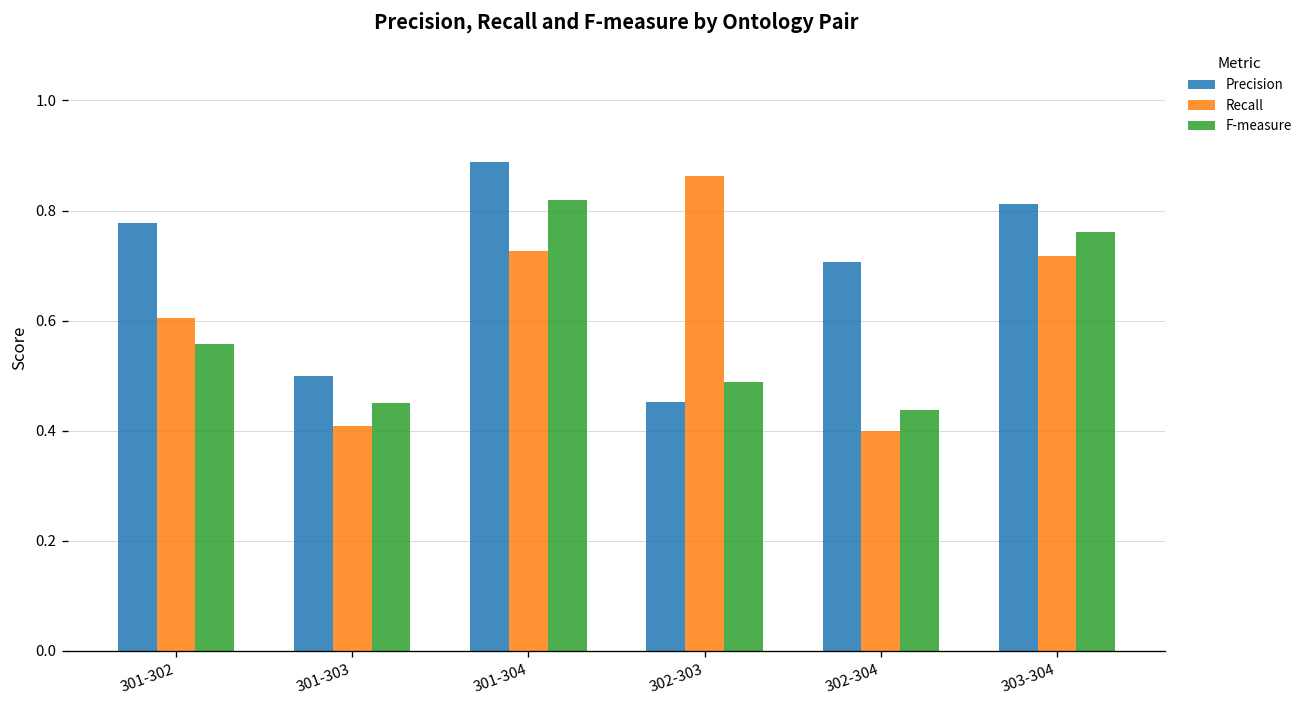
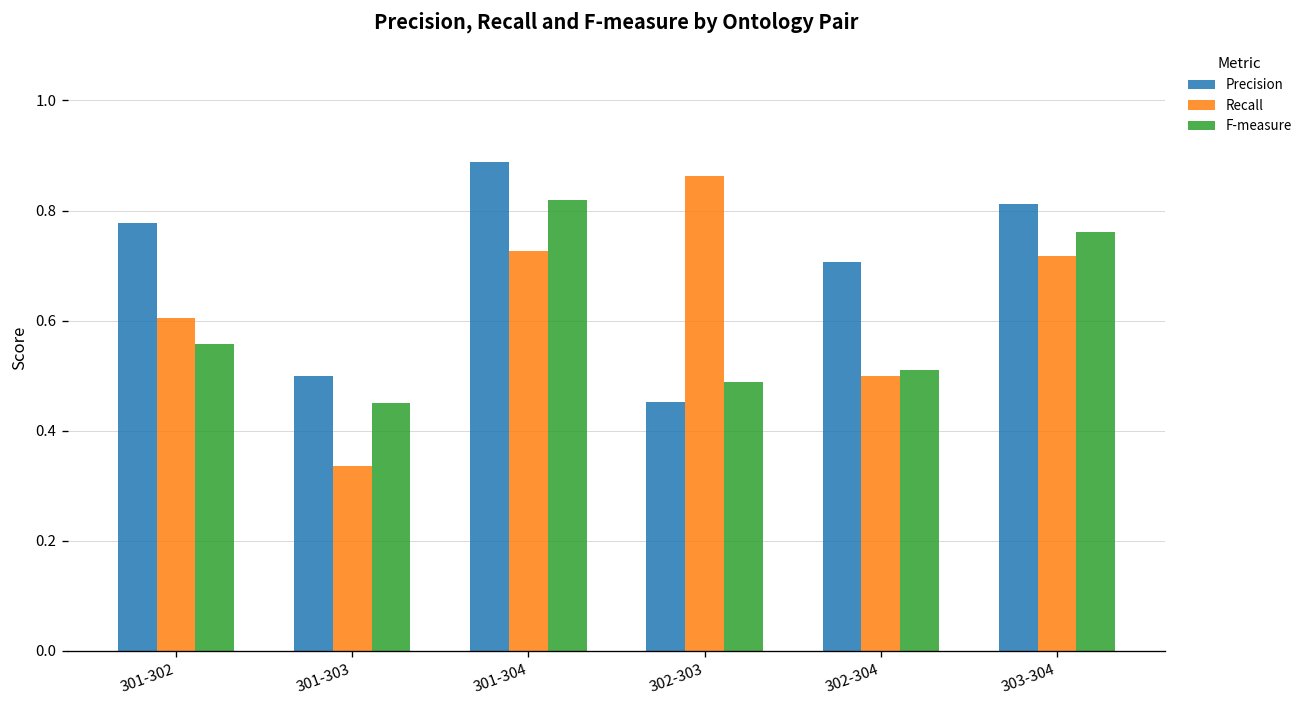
  {
    "Precision": {
      "301-302": 0.78,
      "301-303": 0.50,
      "301-304": 0.89,
      "302-303": 0.45,
      "302-304": 0.71,
      "303-304": 0.81
    },
    "Recall": {
      "301-302": 0.60,
-     "301-303": 0.41,
+     "301-303": 0.33,
      "301-304": 0.73,
      "302-303": 0.86,
-     "302-304": 0.4,
+     "302-304": 0.5,
      "303-304": 0.72
    },
    "F-measure": {
      "301-302": 0.56,
      "301-303": 0.45,
      "301-304": 0.82,
      "302-303": 0.49,
-     "302-304": 0.44,
+     "302-304": 0.51,
      "303-304": 0.76
    }
  }
